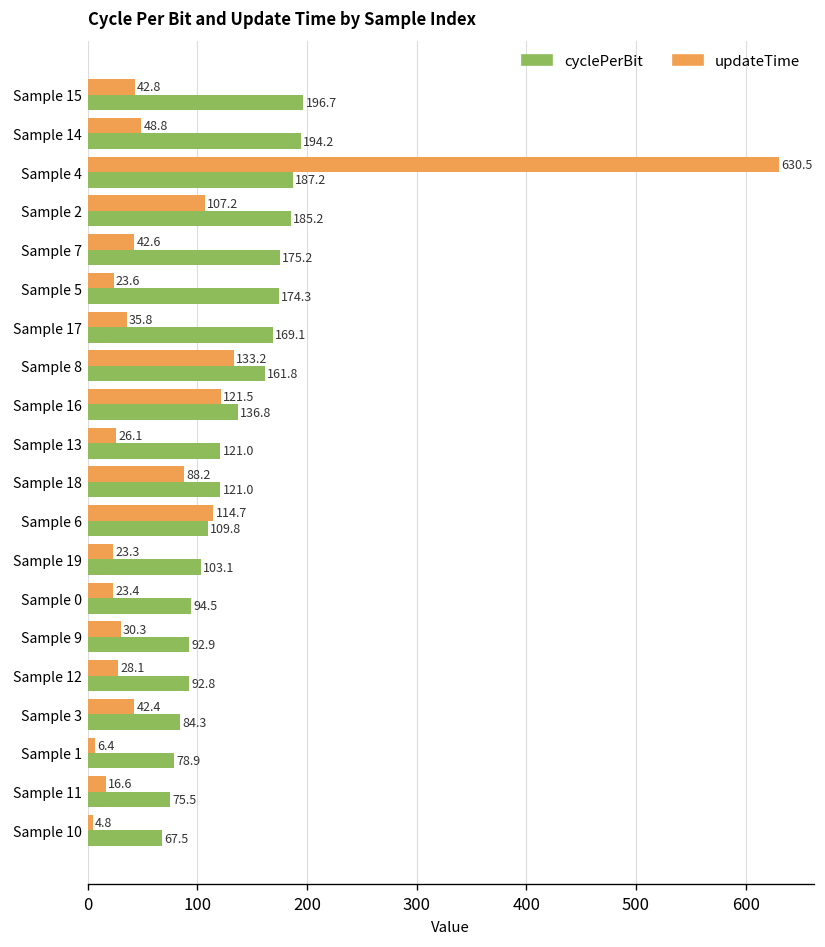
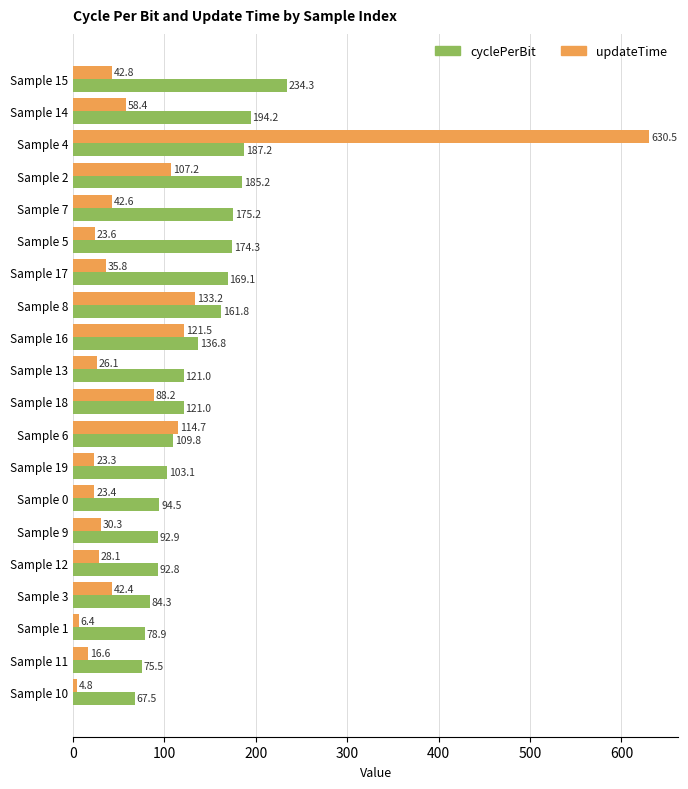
  {
    "cyclePerBit": {
-     "Sample 15": 196.7,
+     "Sample 15": 234.3,
      "Sample 14": 194.2,
      "Sample 4": 187.2,
      "Sample 2": 185.2,
      "Sample 7": 175.2,
      "Sample 5": 174.3,
      "Sample 17": 169.1,
      "Sample 8": 161.8,
      "Sample 16": 136.8,
      "Sample 13": 121.0,
      "Sample 18": 121.0,
      "Sample 6": 109.8,
      "Sample 19": 103.1,
      "Sample 0": 94.5,
      "Sample 9": 92.9,
      "Sample 12": 92.8,
      "Sample 3": 84.3,
      "Sample 1": 78.9,
      "Sample 11": 75.5,
      "Sample 10": 67.5
    },
    "updateTime": {
      "Sample 15": 42.8,
-     "Sample 14": 48.8,
+     "Sample 14": 58.4,
      "Sample 4": 630.5,
      "Sample 2": 107.2,
      "Sample 7": 42.6,
      "Sample 5": 23.6,
      "Sample 17": 35.8,
      "Sample 8": 133.2,
      "Sample 16": 121.5,
      "Sample 13": 26.1,
      "Sample 18": 88.2,
      "Sample 6": 114.7,
      "Sample 19": 23.3,
      "Sample 0": 23.4,
      "Sample 9": 30.3,
      "Sample 12": 28.1,
      "Sample 3": 42.4,
      "Sample 1": 6.4,
      "Sample 11": 16.6,
      "Sample 10": 4.8
    }
  }
